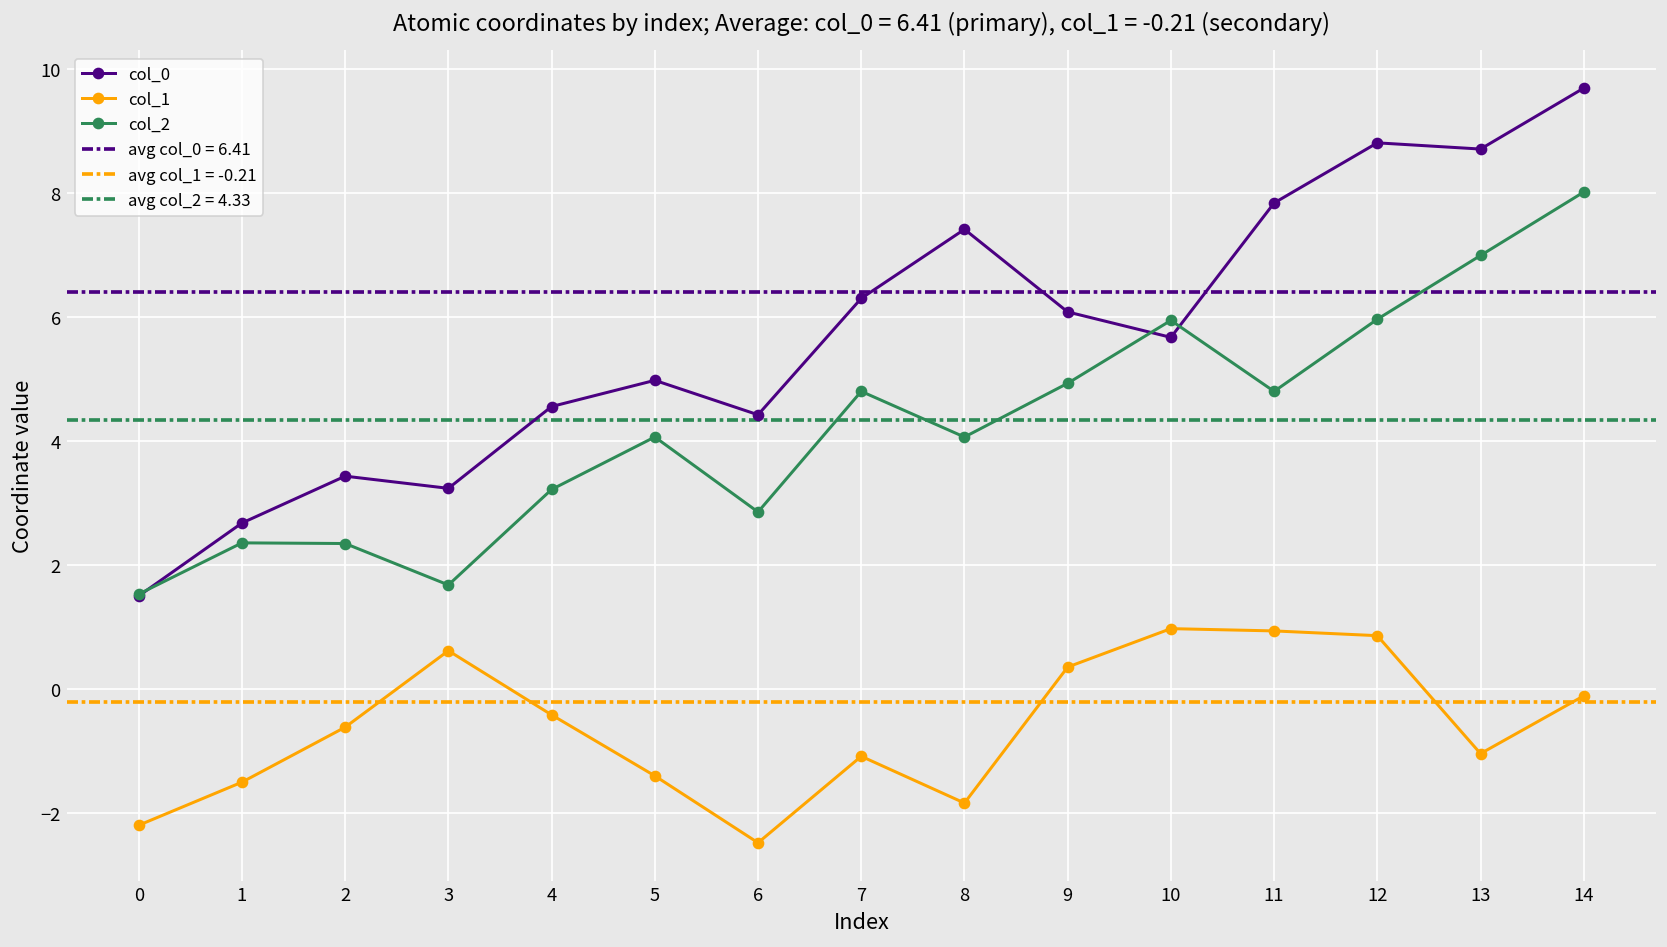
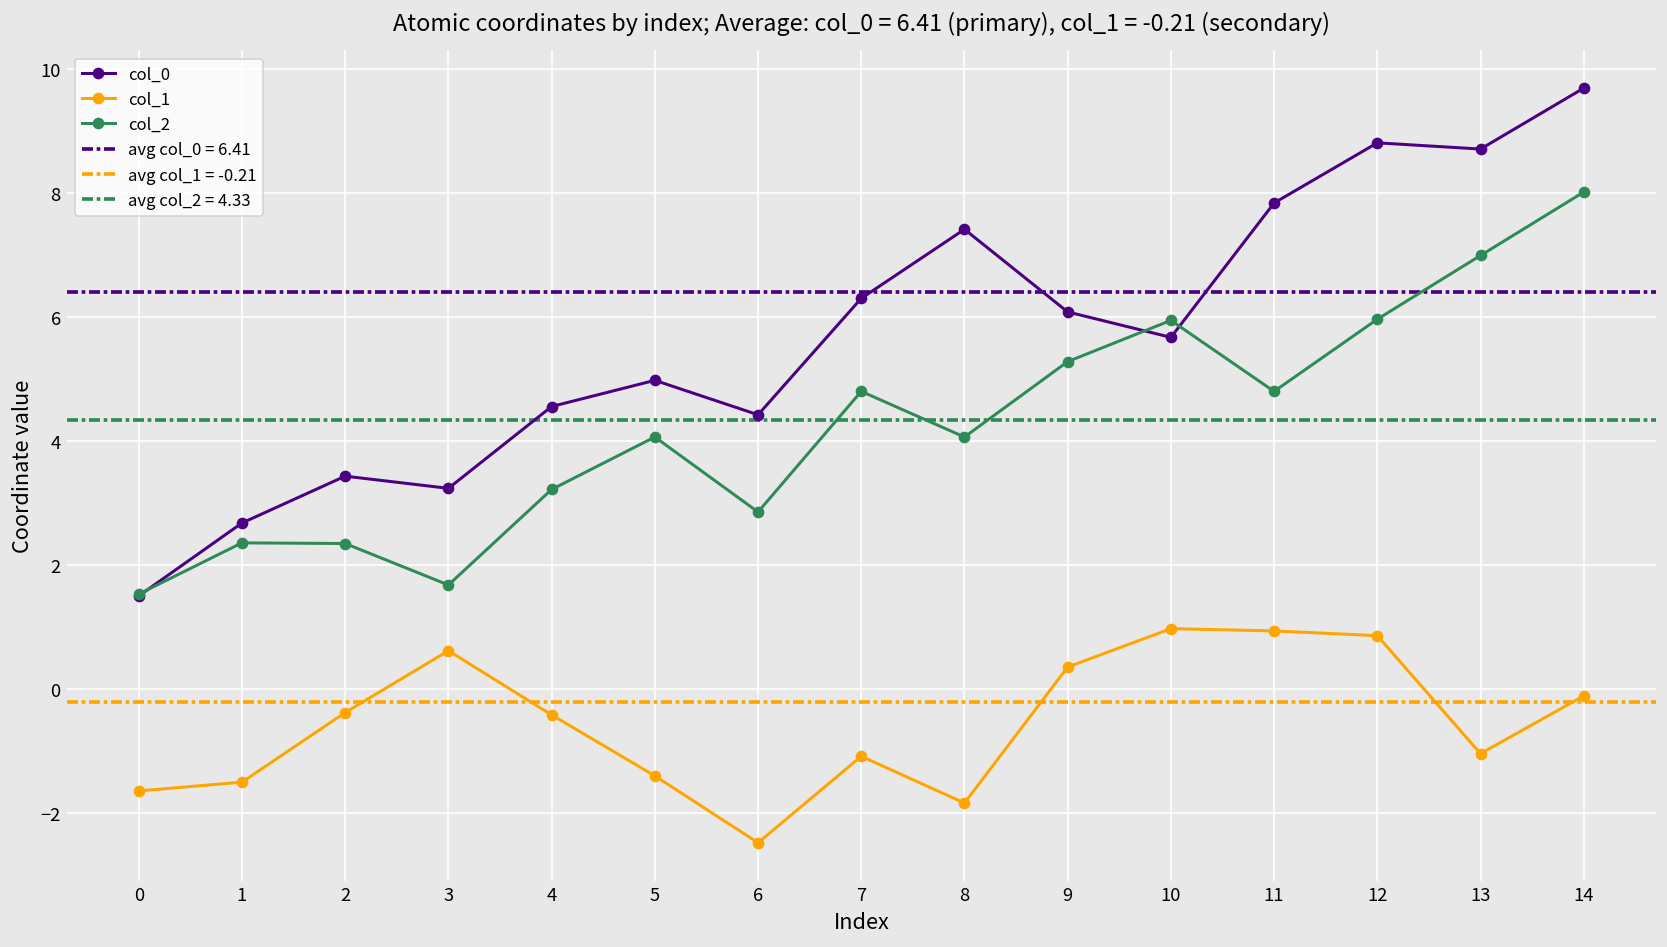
  {
    "col_0": {
      "1": 2.7,
      "2": 3.4,
      "3": 3.2,
      "4": 4.6,
      "5": 5.0,
      "6": 4.4,
      "7": 6.3,
      "8": 7.4,
      "9": 6.1,
      "10": 5.7,
      "11": 7.8,
      "12": 8.8,
      "13": 8.7,
      "14": 9.7
    },
    "col_1": {
-     "0": -2.2,
+     "0": -1.7,
      "1": -1.5,
-     "2": -0.6,
+     "2": -0.4,
      "3": 0.6,
      "4": -0.4,
      "5": -1.4,
      "6": -2.5,
      "7": -1.1,
      "8": -1.8,
      "9": 0.3,
      "10": 1.0,
      "11": 0.9,
      "12": 0.9,
      "13": -1.0,
      "14": -0.1
    },
    "col_2": {
      "1": 2.4,
      "2": 2.3,
      "3": 1.7,
      "4": 3.2,
      "5": 4.1,
      "6": 2.9,
      "7": 4.8,
      "8": 4.1,
-     "9": 4.9,
+     "9": 5.3,
      "10": 5.9,
      "11": 4.8,
      "12": 6.0,
      "13": 7.0,
      "14": 8.0
    }
  }
